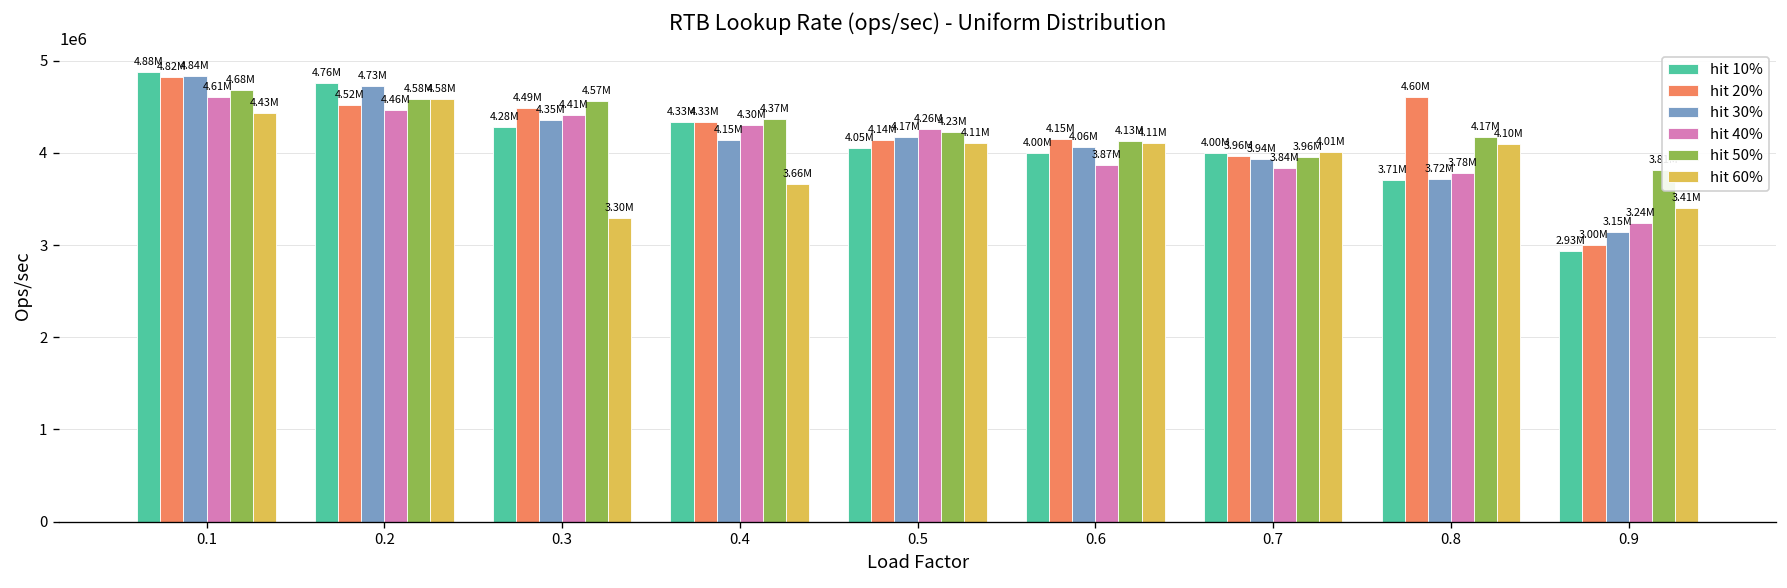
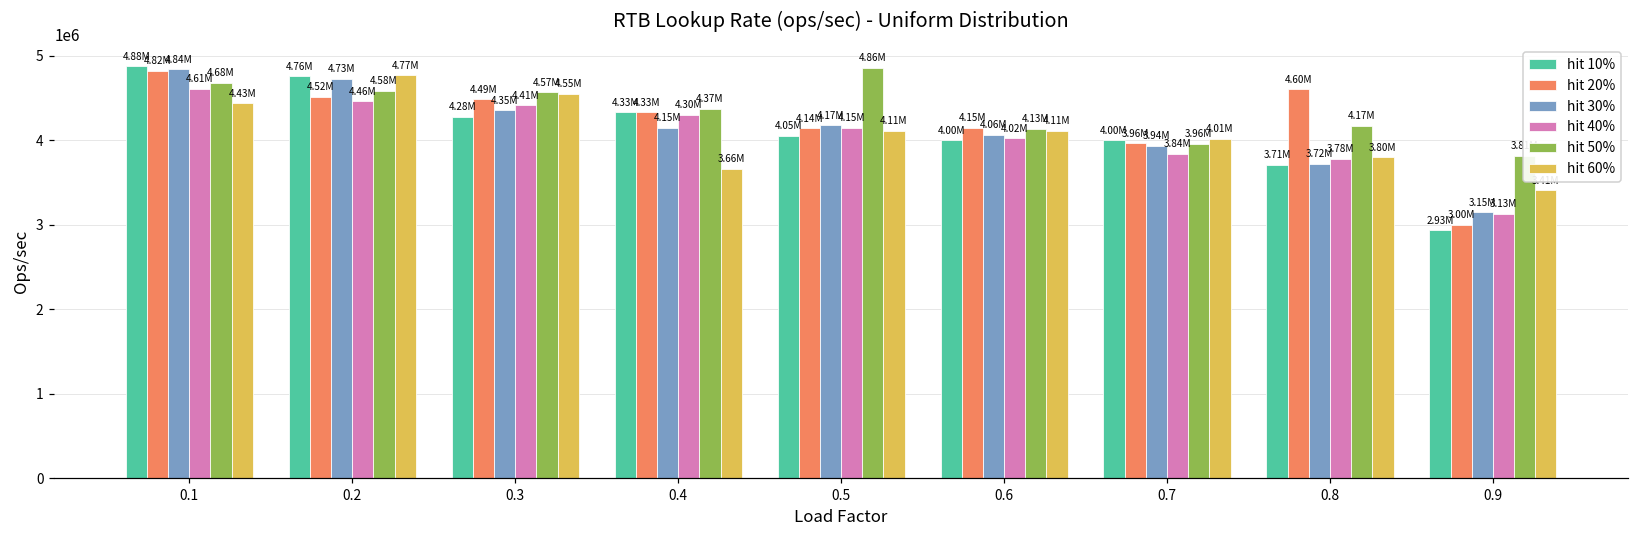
  {
    "hit 10%": {
      "0.1": "4.88M",
      "0.2": "4.76M",
      "0.3": "4.28M",
      "0.5": "4.05M",
      "0.6": "4.00M",
      "0.8": "3.71M",
      "0.9": "2.93M"
    },
    "hit 20%": {
      "0.2": "4.52M",
      "0.3": "4.49M",
      "0.6": "4.15M",
      "0.8": "4.60M",
      "0.9": "3.00M"
    },
    "hit 30%": {
      "0.2": "4.73M",
      "0.3": "4.35M",
      "0.4": "4.15M",
      "0.6": "4.06M",
      "0.8": "3.72M",
      "0.9": "3.15M"
    },
    "hit 40%": {
      "0.1": "4.61M",
      "0.2": "4.46M",
      "0.3": "4.41M",
      "0.4": "4.30M",
-     "0.5": "4.26M",
-     "0.6": "3.87M",
+     "0.5": "4.15M",
+     "0.6": "4.02M",
      "0.7": "3.84M",
      "0.8": "3.78M",
-     "0.9": "3.24M"
+     "0.9": "3.13M"
    },
    "hit 50%": {
      "0.1": "4.68M",
      "0.3": "4.57M",
      "0.4": "4.37M",
-     "0.5": "4.23M",
+     "0.5": "4.86M",
      "0.7": "3.96M",
      "0.8": "4.17M"
    },
    "hit 60%": {
      "0.1": "4.43M",
-     "0.2": "4.58M",
-     "0.3": "3.30M",
+     "0.2": "4.77M",
+     "0.3": "4.55M",
      "0.4": "3.66M",
      "0.5": "4.11M",
      "0.7": "4.01M",
-     "0.8": "4.10M"
+     "0.8": "3.80M"
    }
  }
